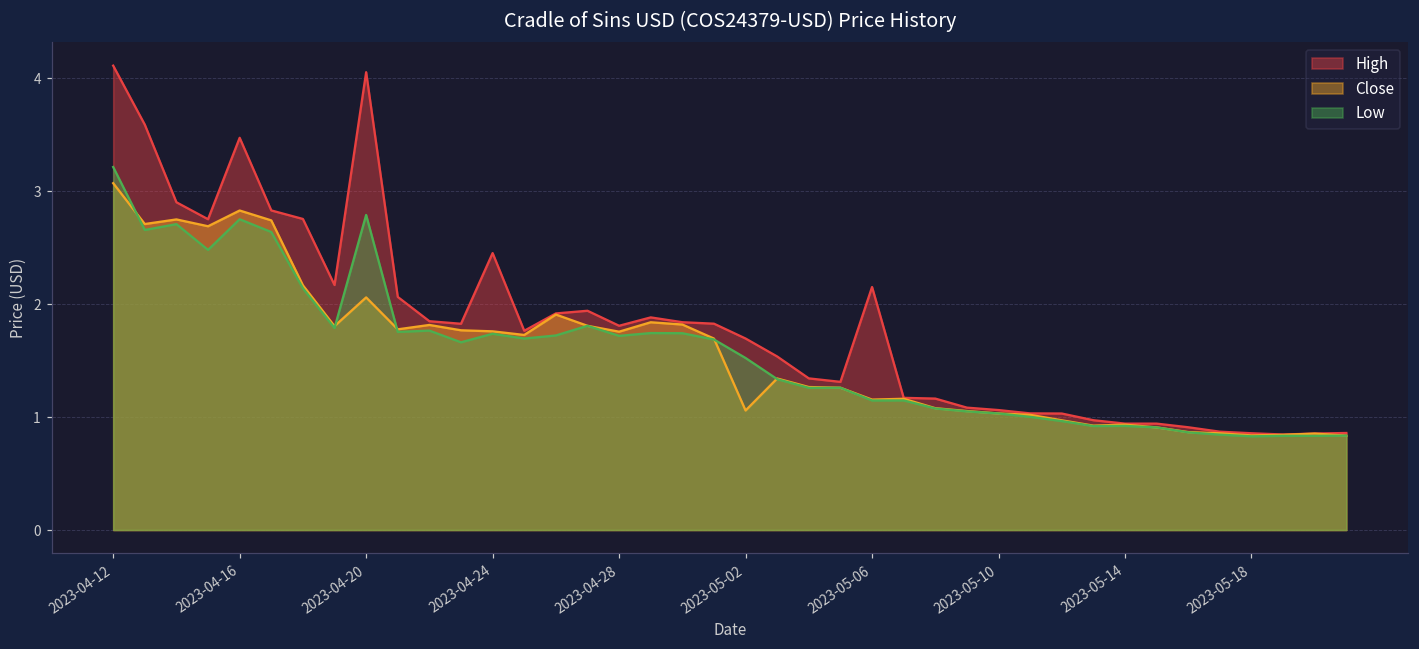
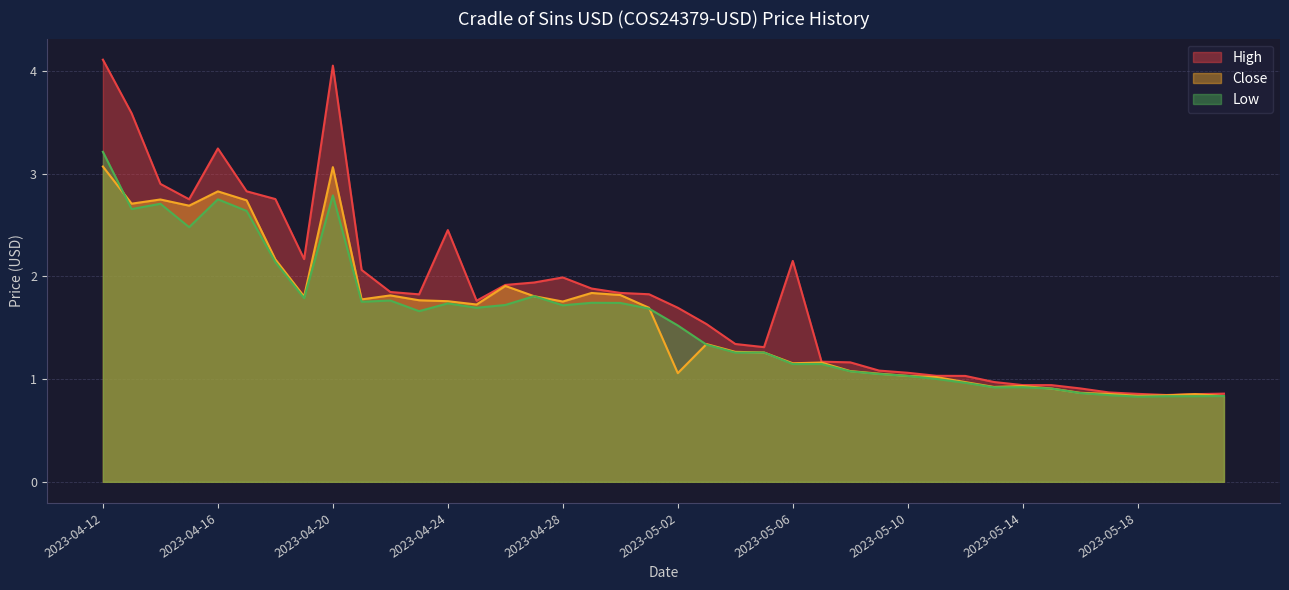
  {
    "High": {
      "2023-04-12": 4.11,
-     "2023-04-16": 3.47,
+     "2023-04-16": 3.25,
      "2023-04-20": 4.05,
      "2023-04-24": 2.45,
-     "2023-04-28": 1.81,
+     "2023-04-28": 1.99,
      "2023-05-02": 1.69,
      "2023-05-06": 2.15,
      "2023-05-10": 1.06
    },
    "Close": {
      "2023-04-12": 3.07,
      "2023-04-16": 2.83,
-     "2023-04-20": 2.06,
+     "2023-04-20": 3.06,
      "2023-04-28": 1.76,
      "2023-05-02": 1.06
    },
    "Low": {
      "2023-04-12": 3.21,
      "2023-04-16": 2.75,
      "2023-04-20": 2.79,
      "2023-04-28": 1.72,
      "2023-05-02": 1.52
    }
  }
